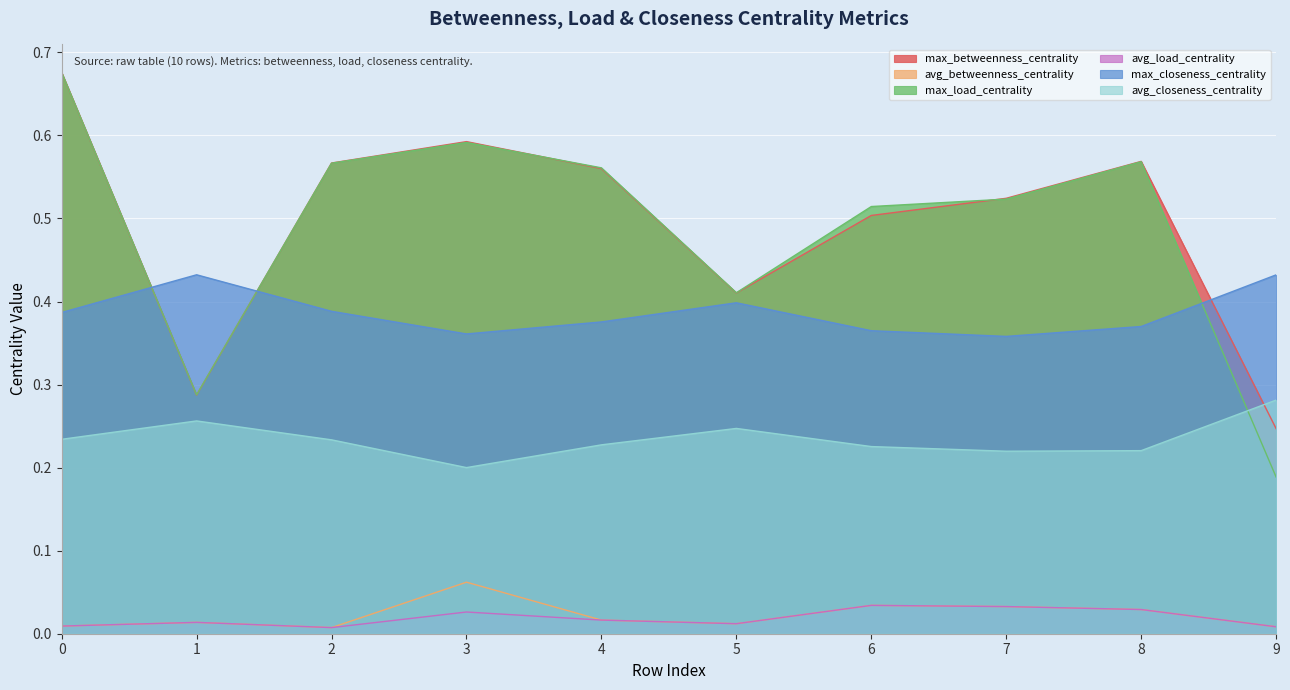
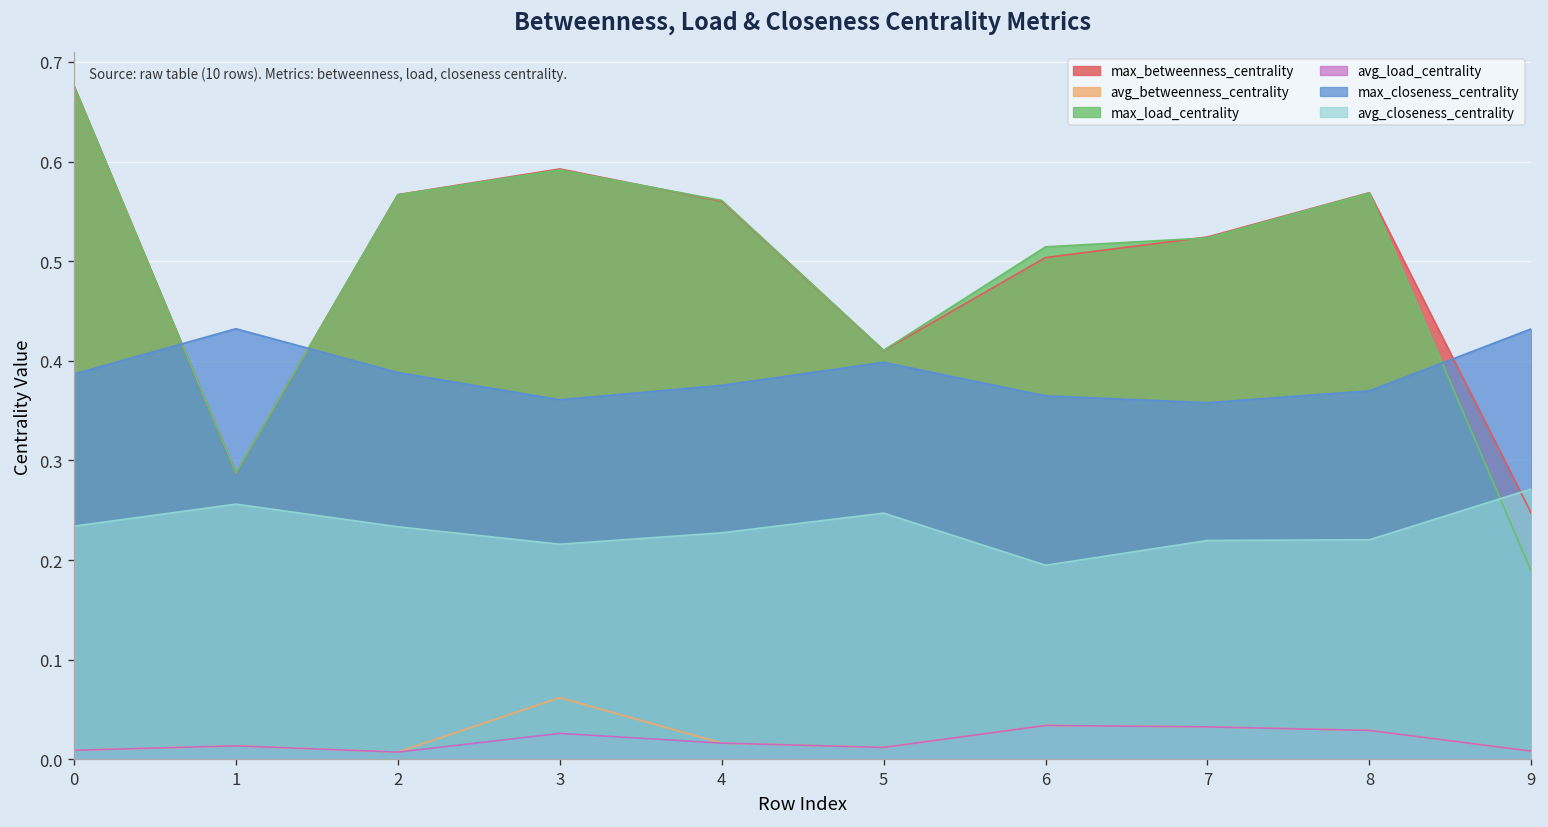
  {
    "max_betweenness_centrality": {
      "6": 0.50,
      "9": 0.25
    },
    "avg_betweenness_centrality": {
      "3": 0.06
    },
    "max_load_centrality": {
      "6": 0.51,
      "9": 0.19
    },
    "avg_load_centrality": {
      "3": 0.03
    },
    "max_closeness_centrality": {
      "0": 0.39,
      "1": 0.43,
      "2": 0.39,
      "3": 0.36,
      "4": 0.38,
      "5": 0.40,
      "6": 0.36,
      "7": 0.36,
      "8": 0.37,
      "9": 0.43
    },
    "avg_closeness_centrality": {
      "0": 0.23,
      "1": 0.26,
      "2": 0.23,
-     "3": 0.20,
+     "3": 0.22,
      "4": 0.23,
      "5": 0.25,
-     "6": 0.23,
+     "6": 0.19,
      "7": 0.22,
      "8": 0.22,
-     "9": 0.28
+     "9": 0.27
    }
  }
